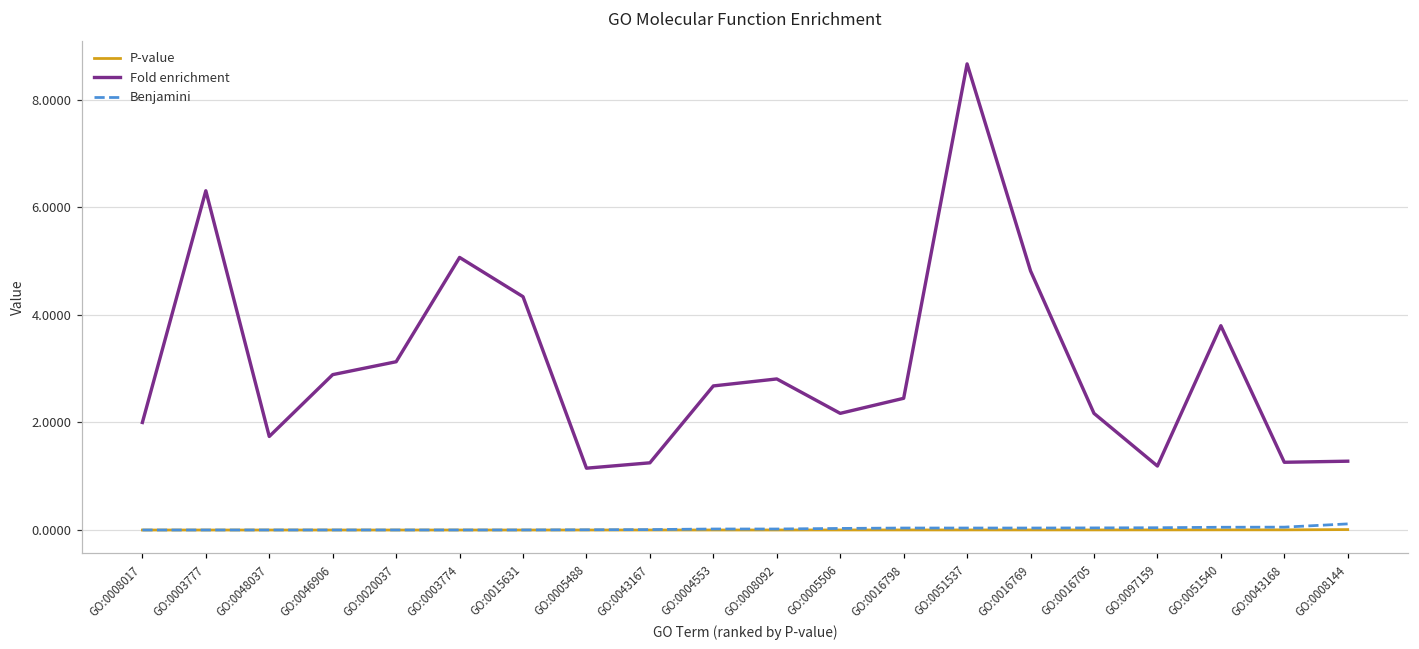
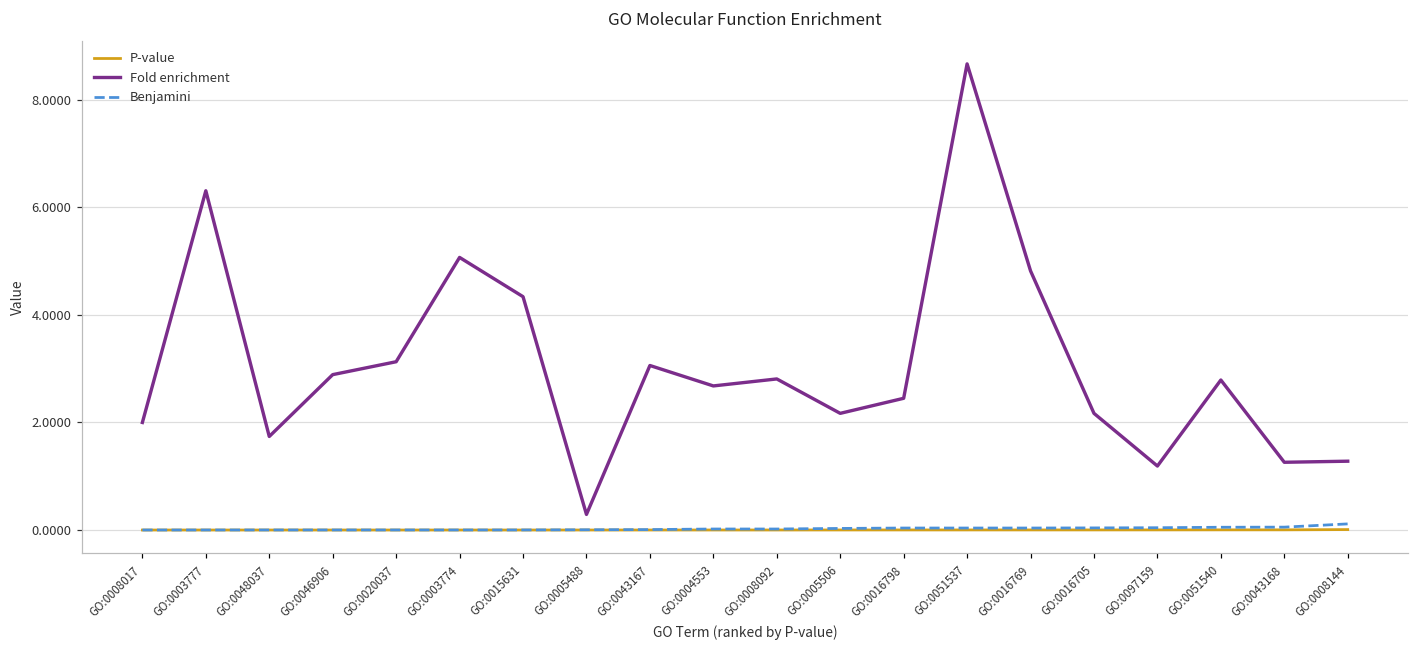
  {
    "P-value": {
      "GO:0008144": 0.0
    },
    "Fold enrichment": {
      "GO:0008017": 2.0,
      "GO:0003777": 6.3,
      "GO:0048037": 1.7,
      "GO:0046906": 2.9,
      "GO:0020037": 3.1,
      "GO:0003774": 5.1,
      "GO:0015631": 4.3,
-     "GO:0005488": 1.2,
-     "GO:0043167": 1.3,
+     "GO:0005488": 0.3,
+     "GO:0043167": 3.1,
      "GO:0004553": 2.7,
      "GO:0008092": 2.8,
      "GO:0005506": 2.2,
      "GO:0016798": 2.5,
      "GO:0051537": 8.7,
      "GO:0016769": 4.8,
      "GO:0016705": 2.2,
      "GO:0097159": 1.2,
-     "GO:0051540": 3.8,
+     "GO:0051540": 2.8,
      "GO:0043168": 1.3,
      "GO:0008144": 1.3
    },
    "Benjamini": {
      "GO:0008144": 0.1
    }
  }
